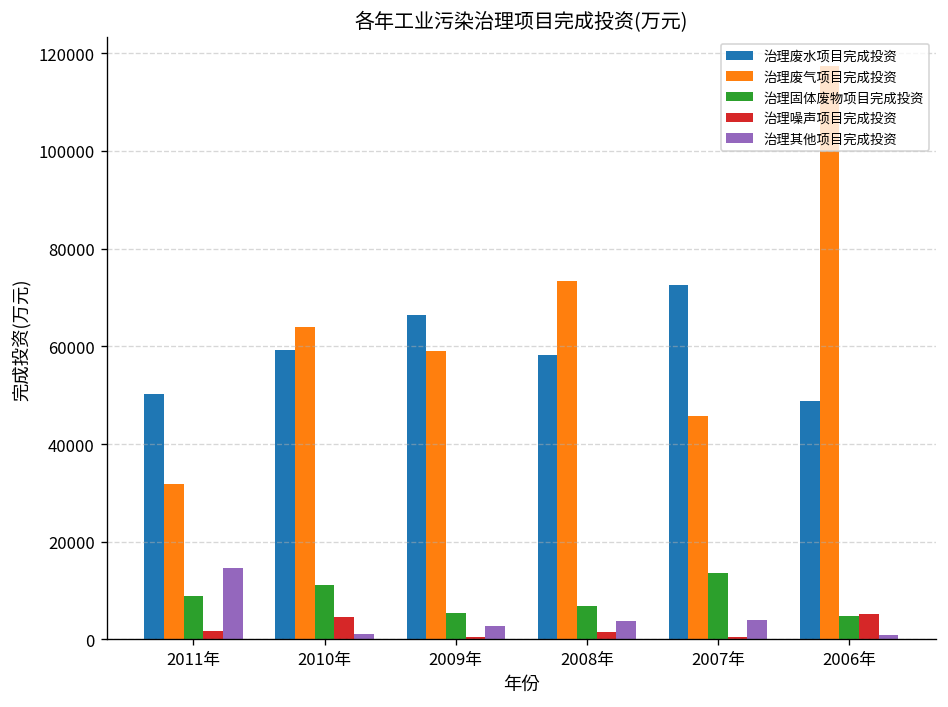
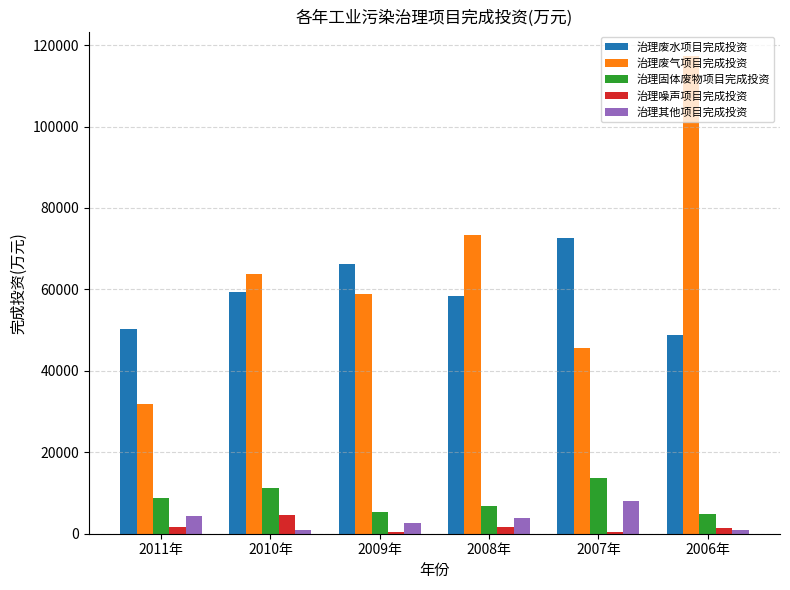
  {
    "治理废水项目完成投资": {
      "2011年": 50000,
      "2010年": 59000,
      "2009年": 66000,
      "2008年": 58000,
      "2007年": 73000,
      "2006年": 49000
    },
    "治理废气项目完成投资": {
      "2011年": 32000,
      "2010年": 64000,
      "2009年": 59000,
      "2008年": 73000,
      "2007年": 46000
    },
    "治理固体废物项目完成投资": {
      "2011年": 9000,
      "2010年": 11000,
      "2009年": 5000,
      "2008年": 7000,
      "2007年": 14000,
      "2006年": 5000
    },
    "治理噪声项目完成投资": {
      "2011年": 2000,
      "2010年": 5000,
      "2008年": 2000,
-     "2006年": 5000
+     "2006年": 1000
    },
    "治理其他项目完成投资": {
-     "2011年": 15000,
+     "2011年": 4000,
      "2010年": 1000,
      "2009年": 3000,
      "2008年": 4000,
-     "2007年": 4000,
+     "2007年": 8000,
      "2006年": 1000
    }
  }
